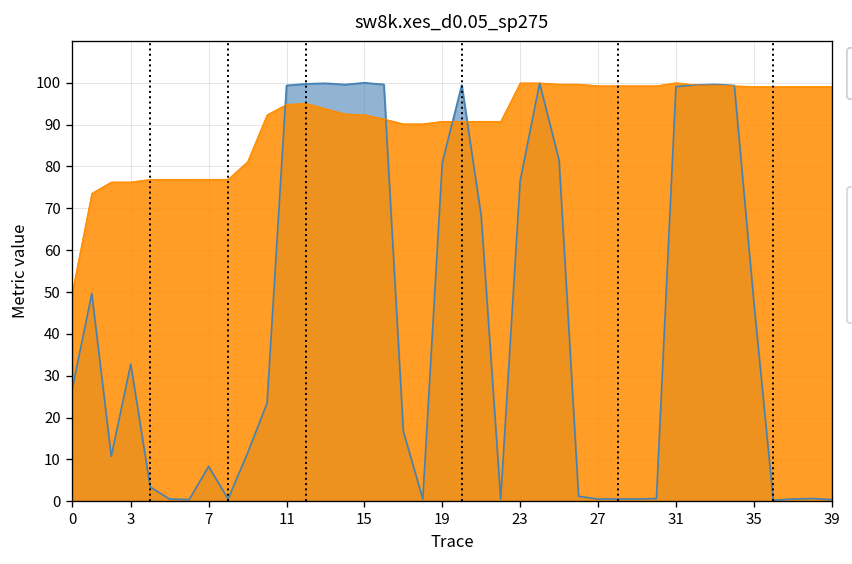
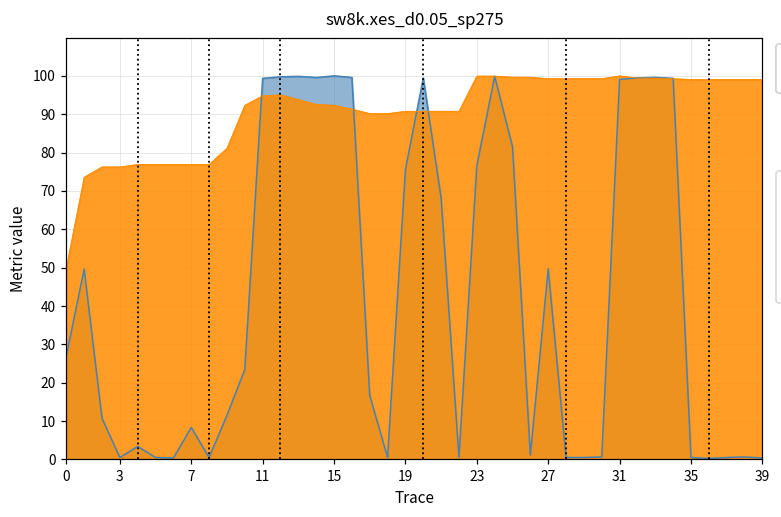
  {
    "fitnessTBR": {
      "0": 27,
-     "3": 33,
+     "3": 1,
      "7": 8,
      "11": 99,
      "15": 100,
-     "19": 81,
+     "19": 76,
      "23": 77,
-     "27": 1,
+     "27": 50,
      "31": 99,
-     "35": 48,
+     "35": 1,
      "39": 0
    },
    "precisionETC": {
      "0": 50,
      "3": 76,
      "7": 77,
      "11": 95,
      "15": 92,
      "19": 91,
      "23": 100,
      "27": 99,
      "31": 100,
      "35": 99,
      "39": 99
    }
  }
